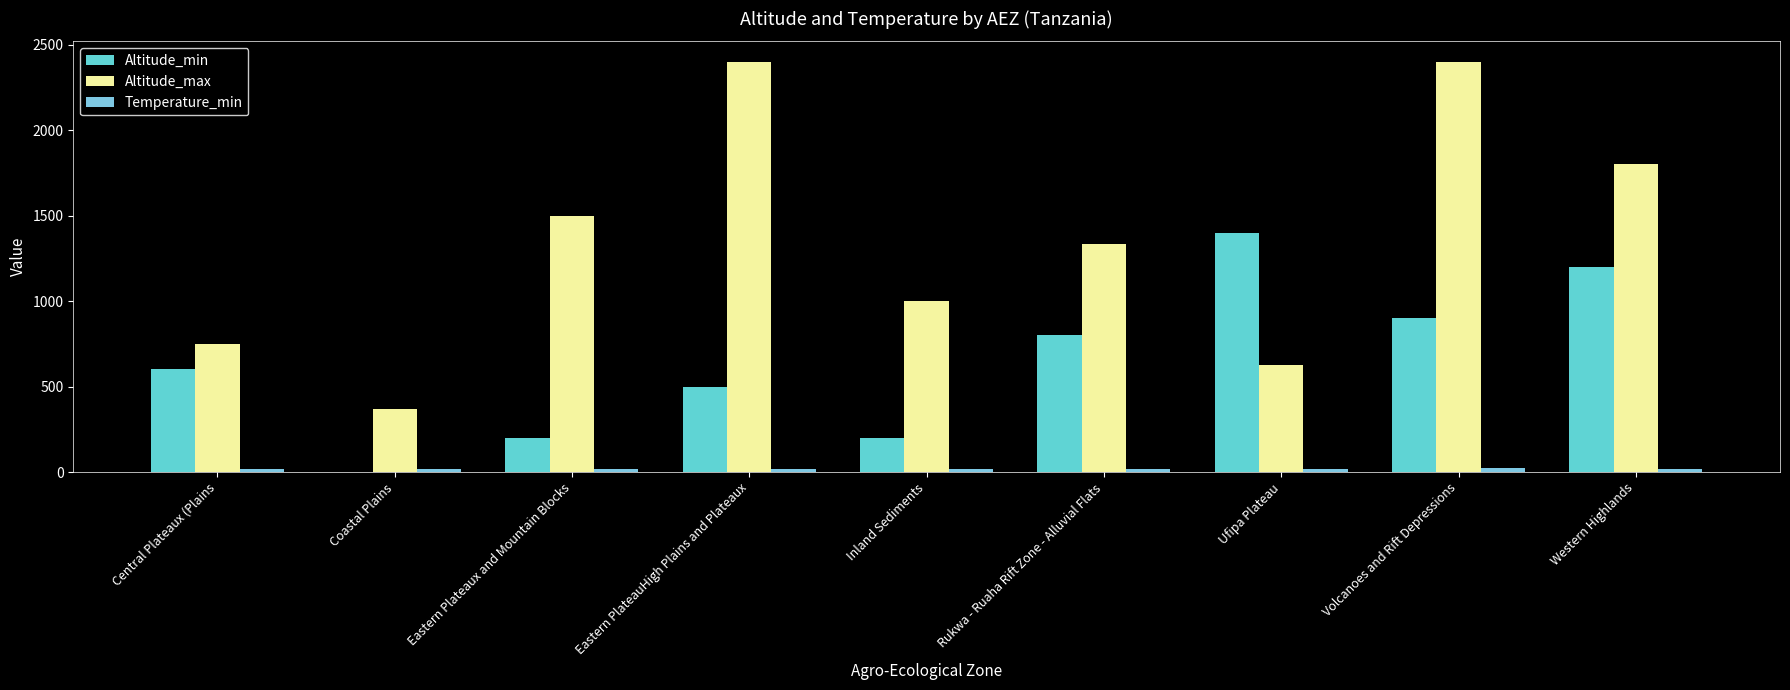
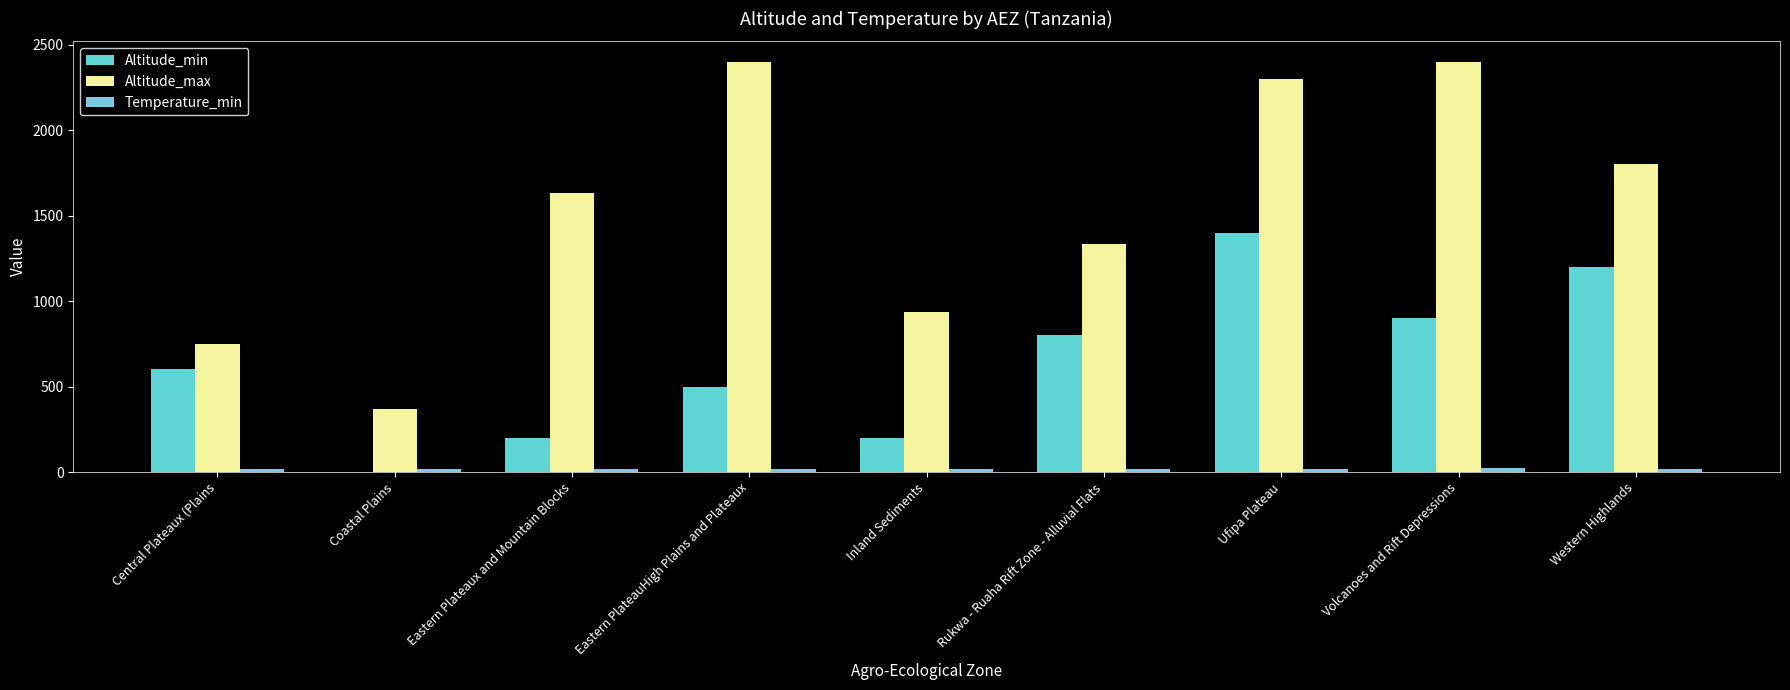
  {
    "Altitude_max": {
      "Central Plateaux (Plains": 750,
      "Coastal Plains": 370,
-     "Eastern Plateaux and Mountain Blocks": 1500,
+     "Eastern Plateaux and Mountain Blocks": 1630,
      "Eastern PlateauHigh Plains and Plateaux": 2400,
-     "Inland Sediments": 1000,
+     "Inland Sediments": 940,
      "Rukwa - Ruaha Rift Zone - Alluvial Flats": 1340,
-     "Ufipa Plateau": 630,
+     "Ufipa Plateau": 2300,
      "Volcanoes and Rift Depressions": 2400,
      "Western Highlands": 1800
    }
  }
